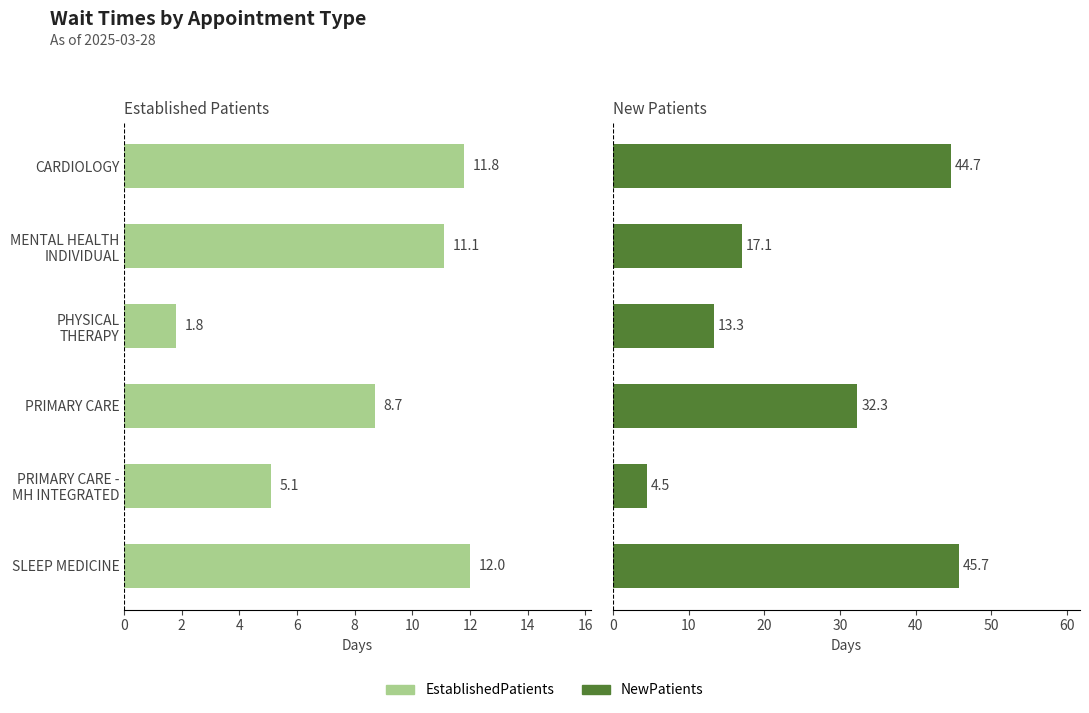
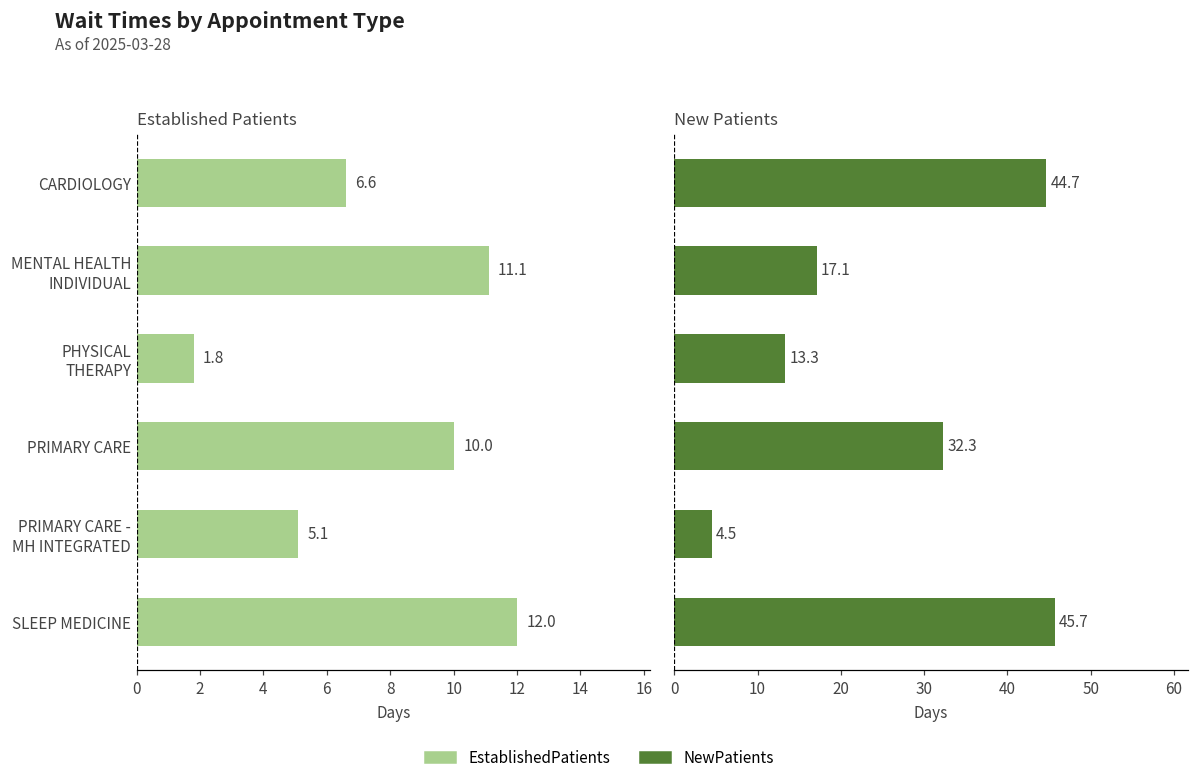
  {
    "Established Patients": {
-     "CARDIOLOGY": 11.8,
+     "CARDIOLOGY": 6.6,
      "MENTAL HEALTH INDIVIDUAL": 11.1,
      "PHYSICAL THERAPY": 1.8,
-     "PRIMARY CARE": 8.7,
+     "PRIMARY CARE": 10.0,
      "PRIMARY CARE - MH INTEGRATED": 5.1,
      "SLEEP MEDICINE": 12.0
    }
  }
